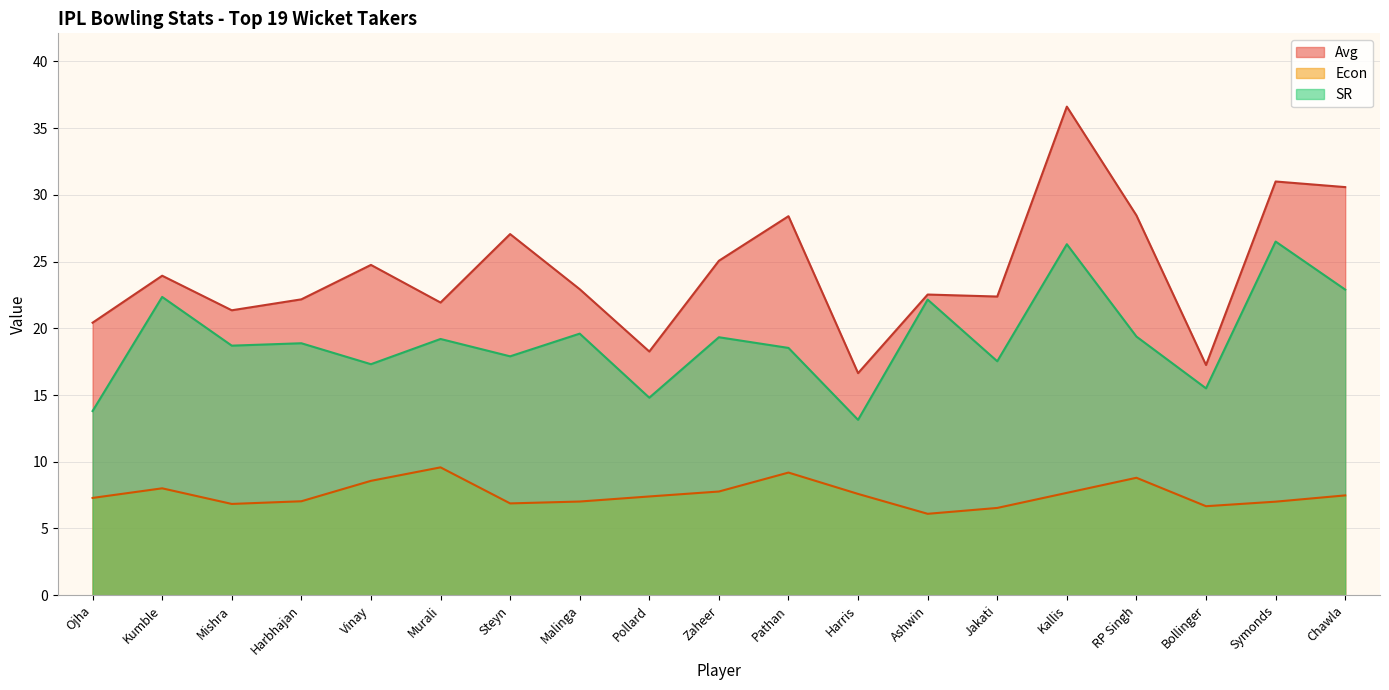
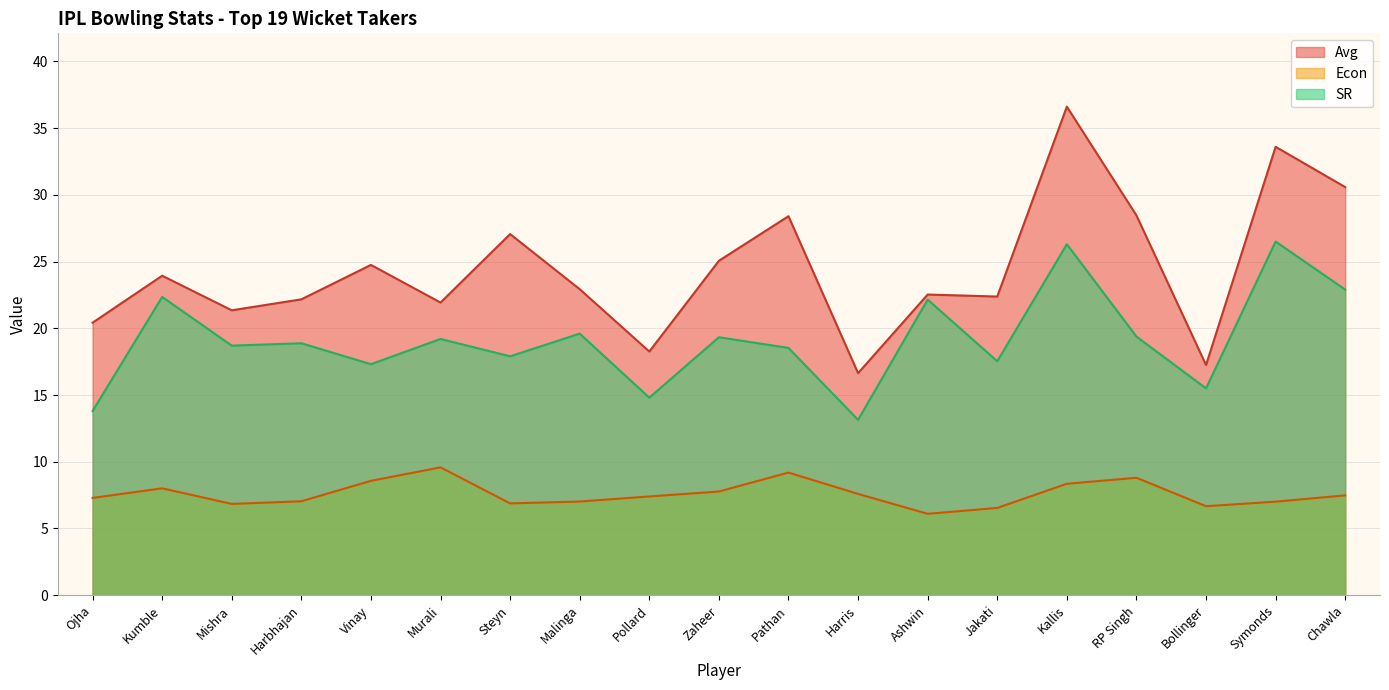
  {
    "Avg": {
      "Ojha": 20.4,
      "Kumble": 23.9,
      "Mishra": 21.4,
      "Harbhajan": 22.2,
      "Vinay": 24.8,
      "Murali": 21.9,
      "Steyn": 27.1,
      "Malinga": 22.9,
      "Pollard": 18.3,
      "Zaheer": 25.1,
      "Pathan": 28.4,
      "Harris": 16.6,
      "Ashwin": 22.5,
      "Jakati": 22.4,
      "Kallis": 36.6,
      "RP Singh": 28.5,
      "Bollinger": 17.3,
-     "Symonds": 31.0,
+     "Symonds": 33.6,
      "Chawla": 30.6
    },
    "Econ": {
      "Ojha": 7.3,
      "Kumble": 8.0,
      "Mishra": 6.8,
      "Harbhajan": 7.0,
      "Vinay": 8.6,
      "Murali": 9.6,
      "Steyn": 6.9,
      "Malinga": 7.0,
      "Pollard": 7.4,
      "Zaheer": 7.8,
      "Pathan": 9.2,
      "Harris": 7.6,
      "Ashwin": 6.1,
      "Jakati": 6.5,
-     "Kallis": 7.7,
+     "Kallis": 8.4,
      "RP Singh": 8.8,
      "Bollinger": 6.7,
      "Symonds": 7.0,
      "Chawla": 7.5
    },
    "SR": {
      "Ojha": 13.8,
      "Kumble": 22.4,
      "Mishra": 18.7,
      "Harbhajan": 18.9,
      "Vinay": 17.3,
      "Murali": 19.2,
      "Steyn": 17.9,
      "Malinga": 19.6,
      "Pollard": 14.8,
      "Zaheer": 19.3,
      "Pathan": 18.5,
      "Harris": 13.1,
      "Ashwin": 22.2,
      "Jakati": 17.5,
      "Kallis": 26.3,
      "RP Singh": 19.4,
      "Bollinger": 15.5,
      "Symonds": 26.5,
      "Chawla": 22.9
    }
  }
